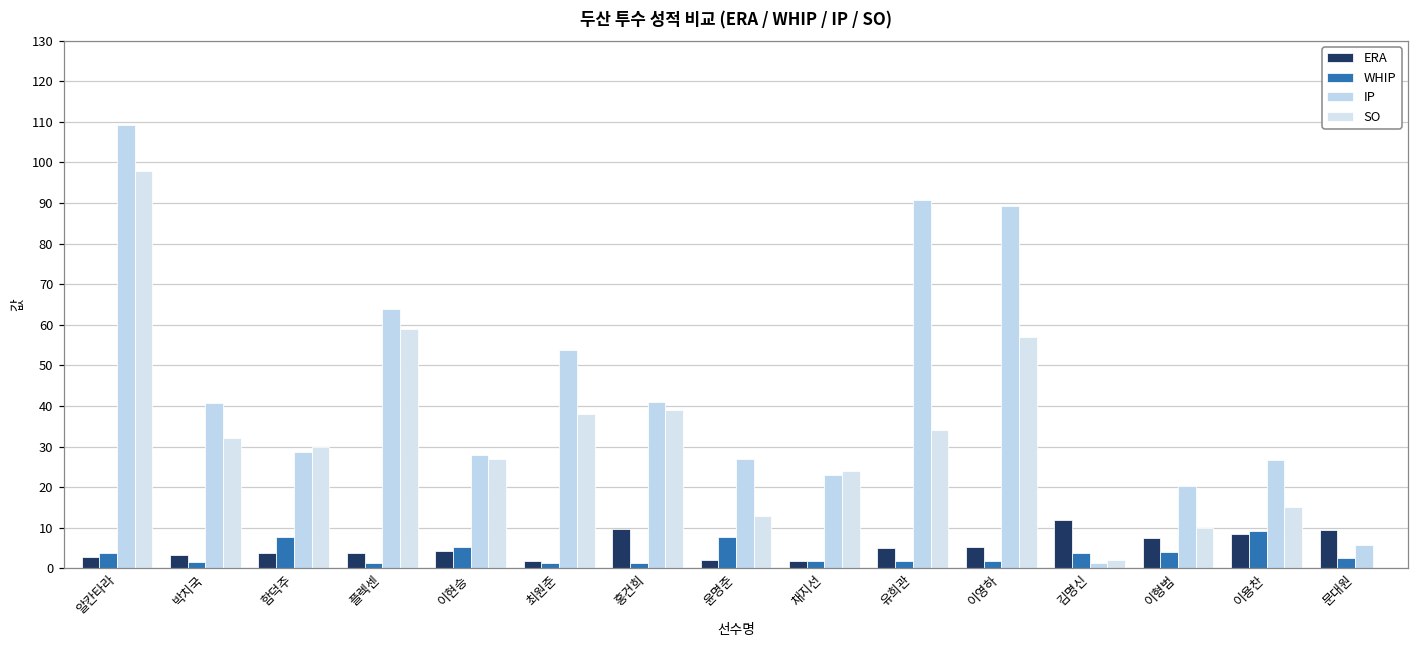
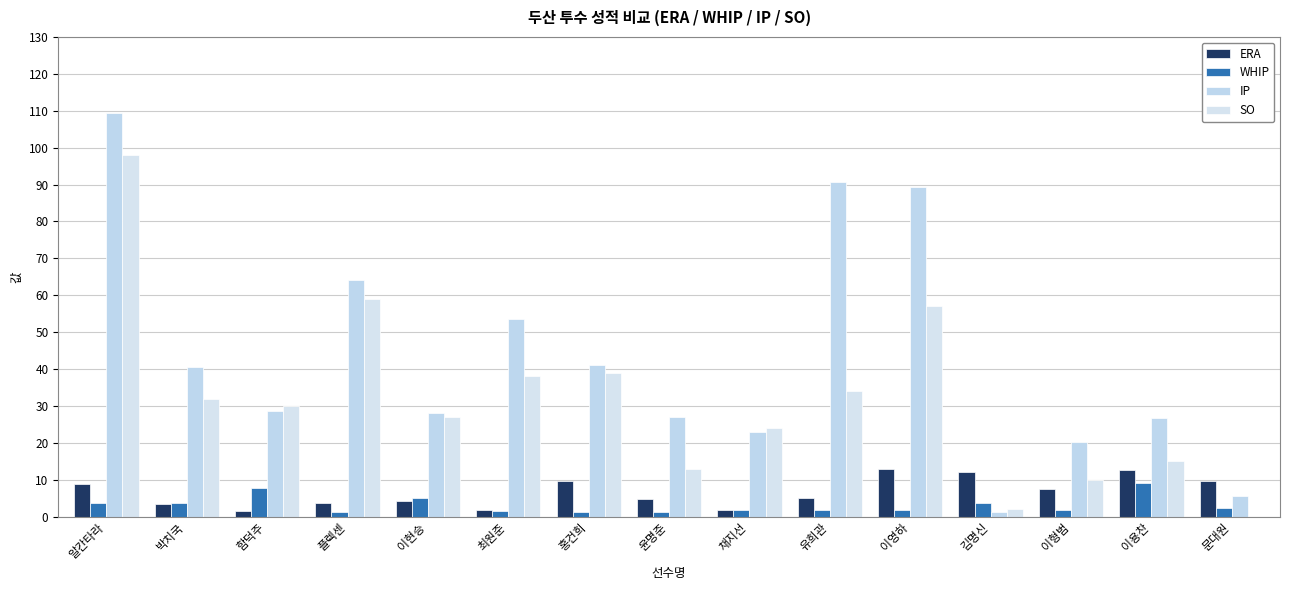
  {
    "ERA": {
-     "알칸타라": 3,
+     "알칸타라": 9,
      "박치국": 3,
-     "함덕주": 4,
+     "함덕주": 1,
      "플렉센": 4,
      "이현승": 4,
      "최원준": 2,
      "홍건희": 10,
-     "윤명준": 2,
+     "윤명준": 5,
      "채지선": 2,
      "유희관": 5,
-     "이영하": 5,
+     "이영하": 13,
      "김명신": 12,
      "이형범": 8,
-     "이용찬": 8,
+     "이용찬": 13,
      "문대원": 10
    },
    "WHIP": {
      "알칸타라": 4,
-     "박치국": 1,
+     "박치국": 4,
      "함덕주": 8,
      "플렉센": 1,
      "이현승": 5,
      "최원준": 1,
      "홍건희": 1,
-     "윤명준": 8,
+     "윤명준": 1,
      "채지선": 2,
      "유희관": 2,
      "이영하": 2,
      "김명신": 4,
-     "이형범": 4,
+     "이형범": 2,
      "이용찬": 9,
      "문대원": 2
    }
  }
